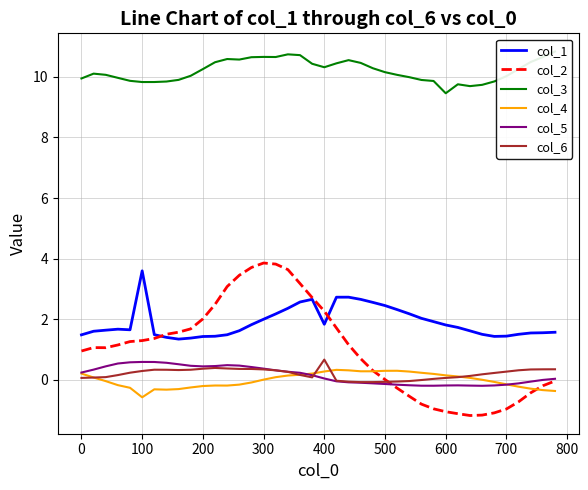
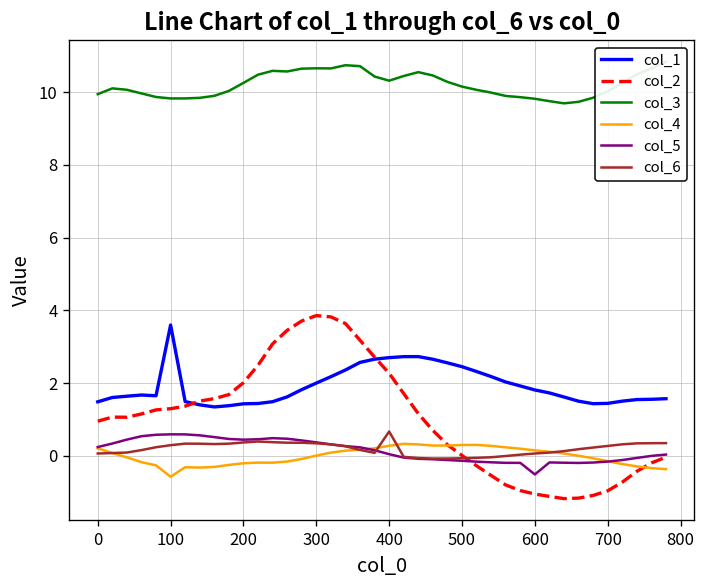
  {
    "col_1": {
      "0": 1.5,
      "100": 3.6,
      "200": 1.4,
      "300": 2.0,
-     "400": 1.8,
+     "400": 2.7,
      "500": 2.5,
      "600": 1.8,
      "700": 1.4
    },
    "col_2": {
      "0": 1.0,
      "100": 1.3,
      "200": 2.0,
      "300": 3.9,
      "400": 2.3,
      "600": -1.1,
      "700": -1.0
    },
    "col_3": {
      "0": 9.9,
      "100": 9.8,
      "200": 10.3,
      "300": 10.7,
      "400": 10.3,
      "500": 10.2,
-     "600": 9.5
+     "600": 9.8
    },
    "col_4": {
      "100": -0.6,
      "200": -0.2,
      "300": 0.0,
      "400": 0.3,
      "500": 0.3
    },
    "col_5": {
      "100": 0.6,
      "400": 0.0,
-     "600": -0.2
+     "600": -0.5
    },
    "col_6": {
      "0": 0.1,
      "100": 0.3,
      "400": 0.7,
      "700": 0.3
    }
  }
